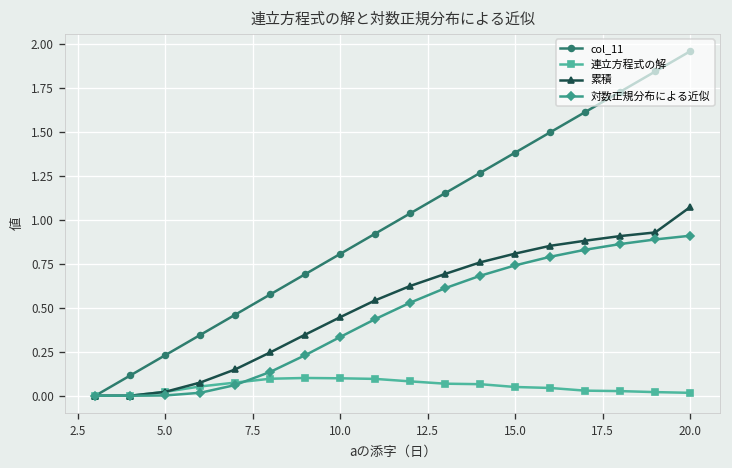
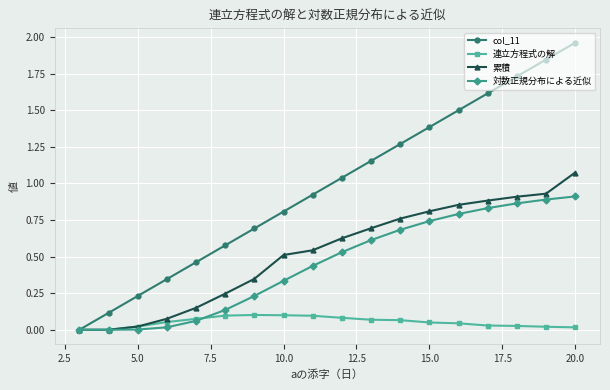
  {
    "累積": {
-     "10.0": 0.45,
+     "10.0": 0.51,
      "15.0": 0.81,
      "20.0": 1.07
    }
  }
